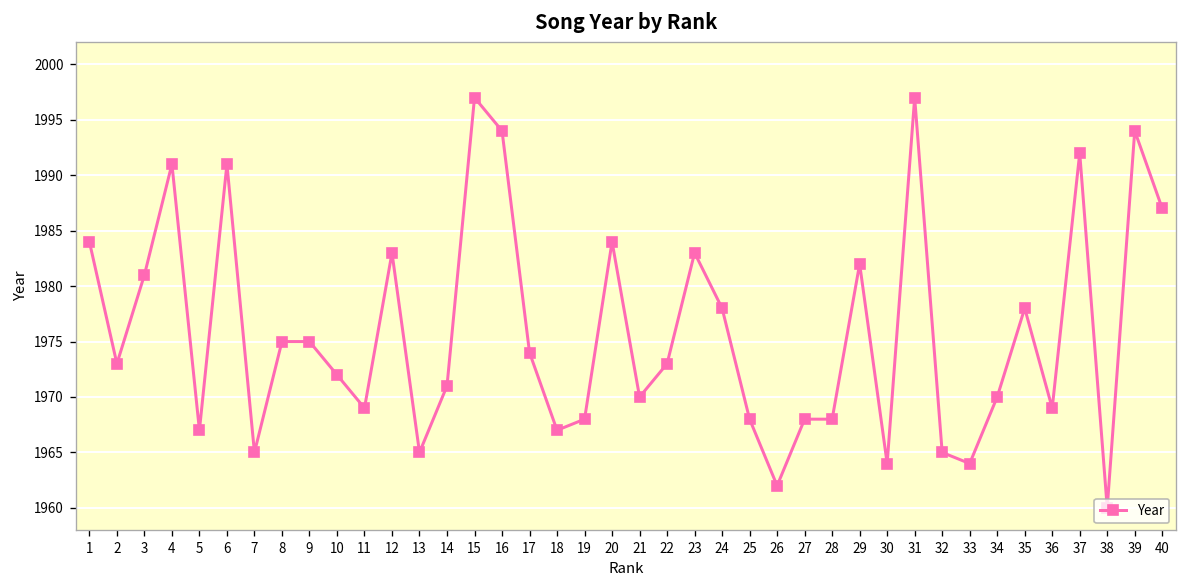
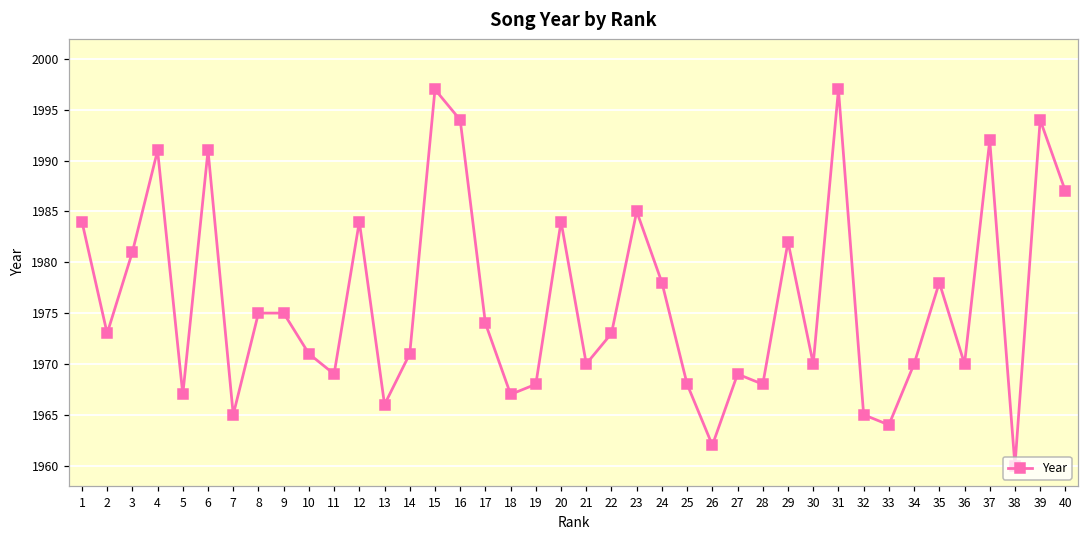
  {
    "1": 1984,
    "2": 1973,
    "3": 1981,
    "4": 1991,
    "5": 1967,
    "6": 1991,
    "7": 1965,
    "8": 1975,
    "9": 1975,
-   "10": 1972,
+   "10": 1971,
    "11": 1969,
-   "12": 1983,
-   "13": 1965,
+   "12": 1984,
+   "13": 1966,
    "14": 1971,
    "15": 1997,
    "16": 1994,
    "17": 1974,
    "18": 1967,
    "19": 1968,
    "20": 1984,
    "21": 1970,
    "22": 1973,
-   "23": 1983,
+   "23": 1985,
    "24": 1978,
    "25": 1968,
    "26": 1962,
-   "27": 1968,
+   "27": 1969,
    "28": 1968,
    "29": 1982,
-   "30": 1964,
+   "30": 1970,
    "31": 1997,
    "32": 1965,
    "33": 1964,
    "34": 1970,
    "35": 1978,
-   "36": 1969,
+   "36": 1970,
    "37": 1992,
    "39": 1994,
    "40": 1987
  }
